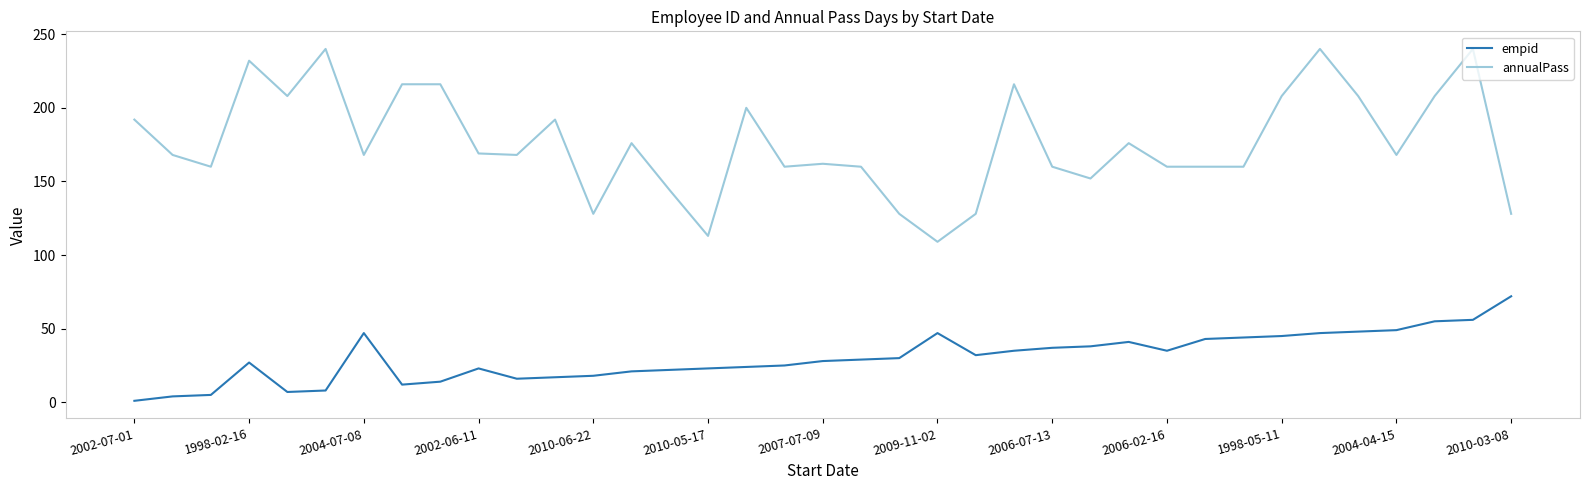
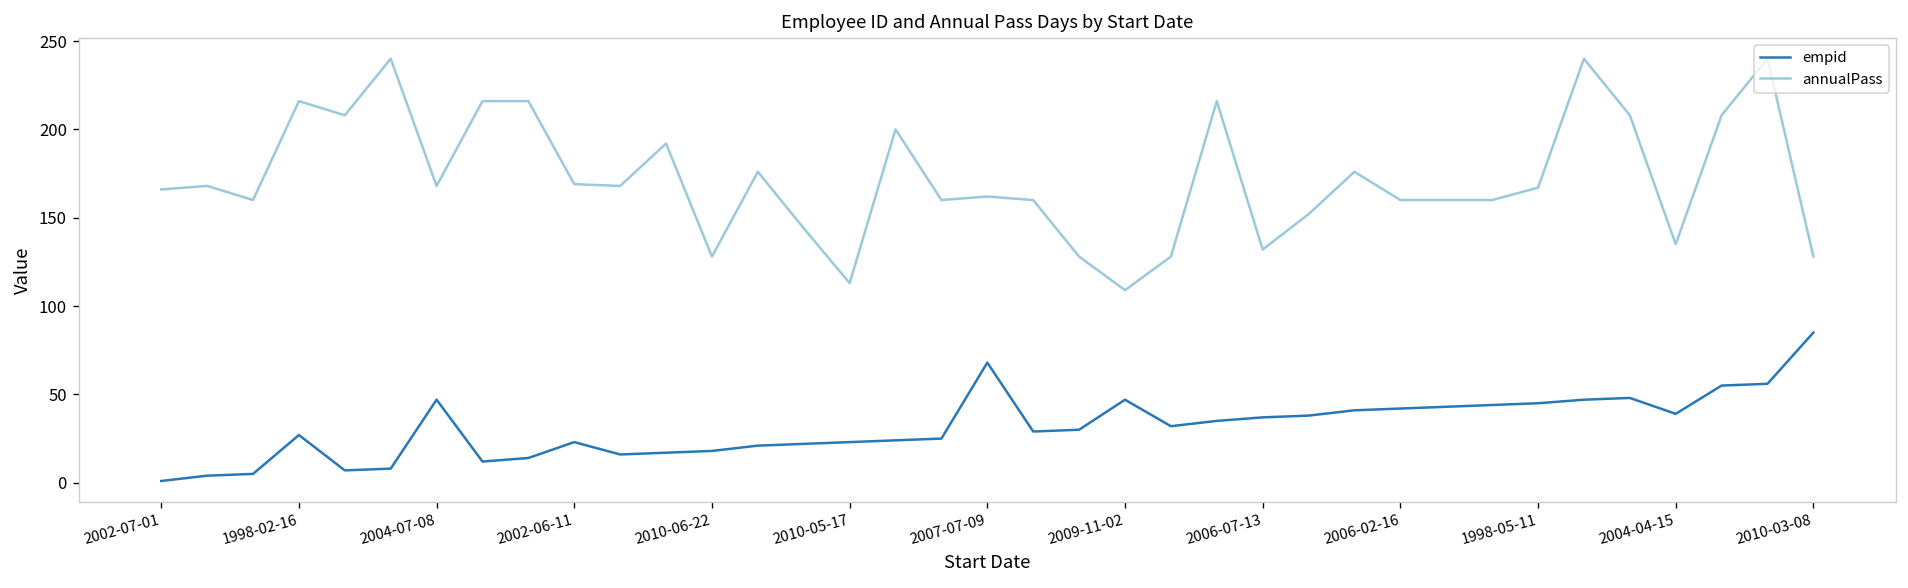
  {
    "empid": {
      "2002-07-01": 1,
      "1998-02-16": 27,
      "2004-07-08": 47,
      "2002-06-11": 23,
      "2010-06-22": 18,
      "2010-05-17": 23,
-     "2007-07-09": 28,
+     "2007-07-09": 68,
      "2009-11-02": 47,
      "2006-07-13": 37,
-     "2006-02-16": 35,
+     "2006-02-16": 42,
      "1998-05-11": 45,
-     "2004-04-15": 49,
-     "2010-03-08": 72
+     "2004-04-15": 39,
+     "2010-03-08": 85
    },
    "annualPass": {
-     "2002-07-01": 192,
-     "1998-02-16": 232,
+     "2002-07-01": 166,
+     "1998-02-16": 216,
      "2004-07-08": 168,
      "2002-06-11": 169,
      "2010-06-22": 128,
      "2010-05-17": 113,
      "2007-07-09": 162,
      "2009-11-02": 109,
-     "2006-07-13": 160,
+     "2006-07-13": 132,
      "2006-02-16": 160,
-     "1998-05-11": 208,
-     "2004-04-15": 168,
+     "1998-05-11": 167,
+     "2004-04-15": 135,
      "2010-03-08": 128
    }
  }
